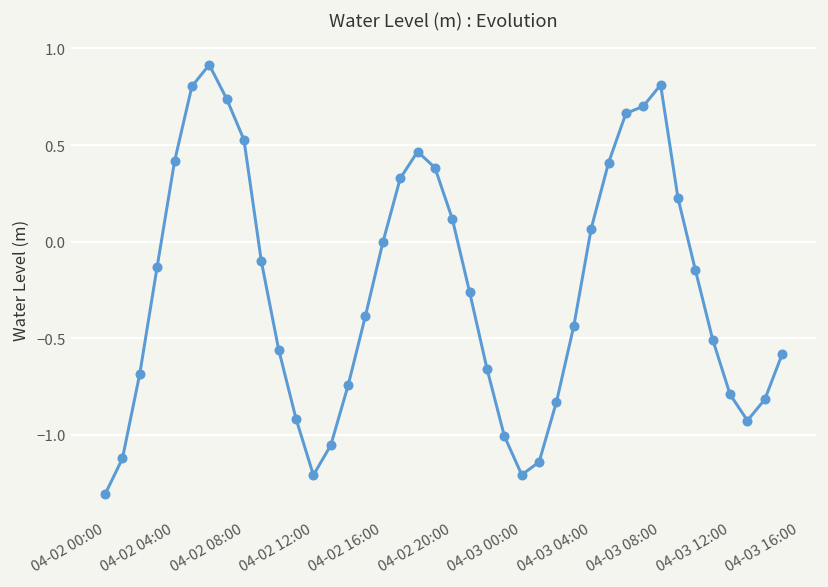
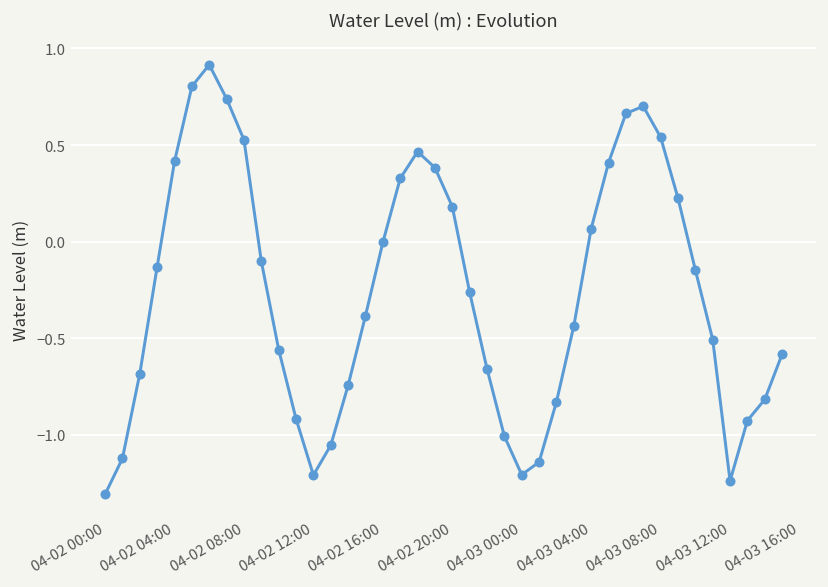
  {
    "04-02 00:00": -1.31,
    "04-02 04:00": 0.42,
    "04-02 08:00": 0.53,
    "04-02 12:00": -1.21,
    "04-02 16:00": 0.00,
-   "04-02 20:00": 0.12,
+   "04-02 20:00": 0.18,
    "04-03 00:00": -1.21,
    "04-03 04:00": 0.07,
-   "04-03 08:00": 0.81,
-   "04-03 12:00": -0.79
+   "04-03 08:00": 0.54,
+   "04-03 12:00": -1.24
  }
